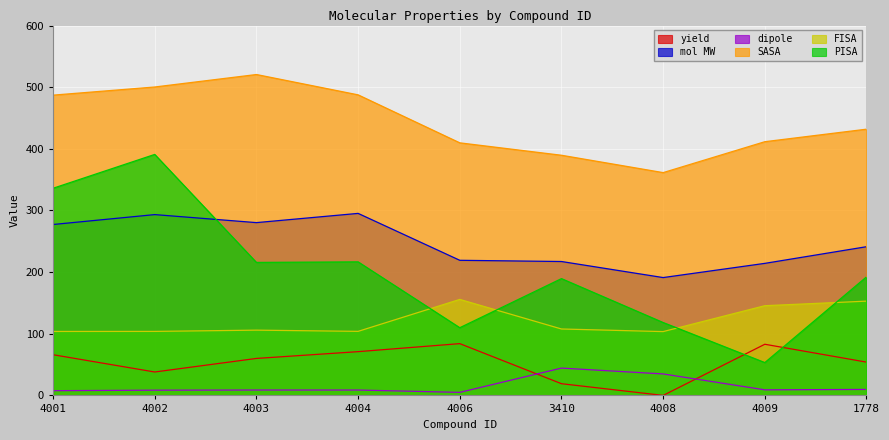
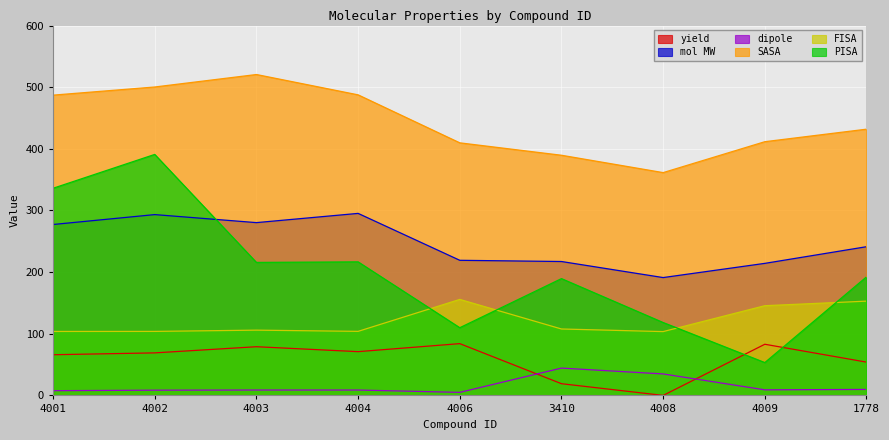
  {
    "yield": {
      "4001": 70,
-     "4002": 40,
-     "4003": 60,
+     "4002": 70,
+     "4003": 80,
      "4004": 70,
      "4006": 80,
      "3410": 20,
      "4008": 0,
      "4009": 80,
      "1778": 50
    },
    "mol MW": {
      "4001": 280,
      "4002": 290,
      "4003": 280,
      "4004": 300,
      "4006": 220,
      "3410": 220,
      "4008": 190,
      "4009": 210,
      "1778": 240
    },
    "dipole": {
      "4001": 10,
      "4002": 10,
      "4003": 10,
      "4004": 10,
      "4006": 0,
      "3410": 40,
      "4008": 30,
      "4009": 10,
      "1778": 10
    },
    "SASA": {
      "4001": 490,
      "4002": 500,
      "4003": 520,
      "4004": 490,
      "4006": 410,
      "3410": 390,
      "4008": 360,
      "4009": 410,
      "1778": 430
    },
    "FISA": {
      "4001": 100,
      "4002": 100,
      "4003": 110,
      "4004": 100,
      "4006": 160,
      "3410": 110,
      "4008": 100,
      "4009": 150,
      "1778": 150
    },
    "PISA": {
      "4001": 340,
      "4002": 390,
      "4003": 220,
      "4004": 220,
      "4006": 110,
      "3410": 190,
      "4008": 120,
      "4009": 50,
      "1778": 190
    }
  }
